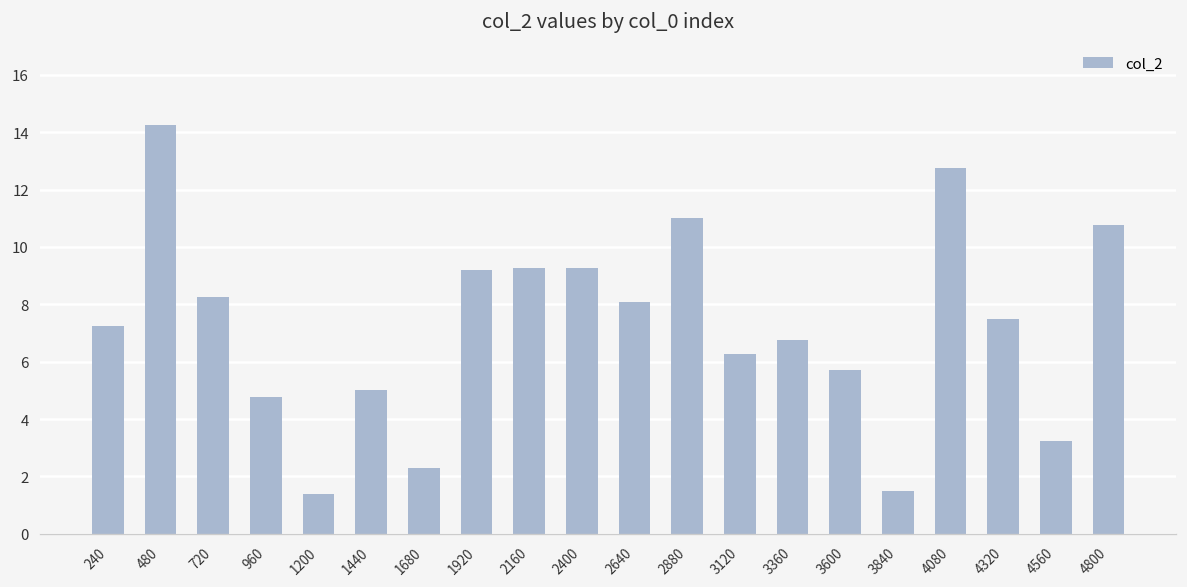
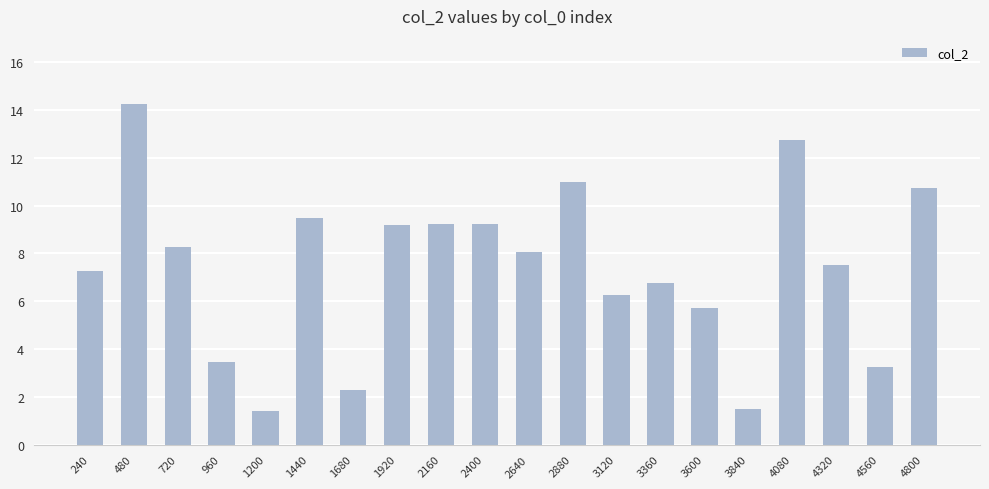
  {
    "240": 7.3,
    "480": 14.3,
    "720": 8.3,
-   "960": 4.8,
+   "960": 3.5,
    "1200": 1.4,
-   "1440": 5.0,
+   "1440": 9.5,
    "1680": 2.3,
    "1920": 9.2,
    "2160": 9.3,
    "2400": 9.3,
    "2640": 8.1,
    "2880": 11.0,
    "3120": 6.3,
    "3360": 6.8,
    "3600": 5.7,
    "3840": 1.5,
    "4080": 12.8,
    "4320": 7.5,
    "4560": 3.3,
    "4800": 10.8
  }
